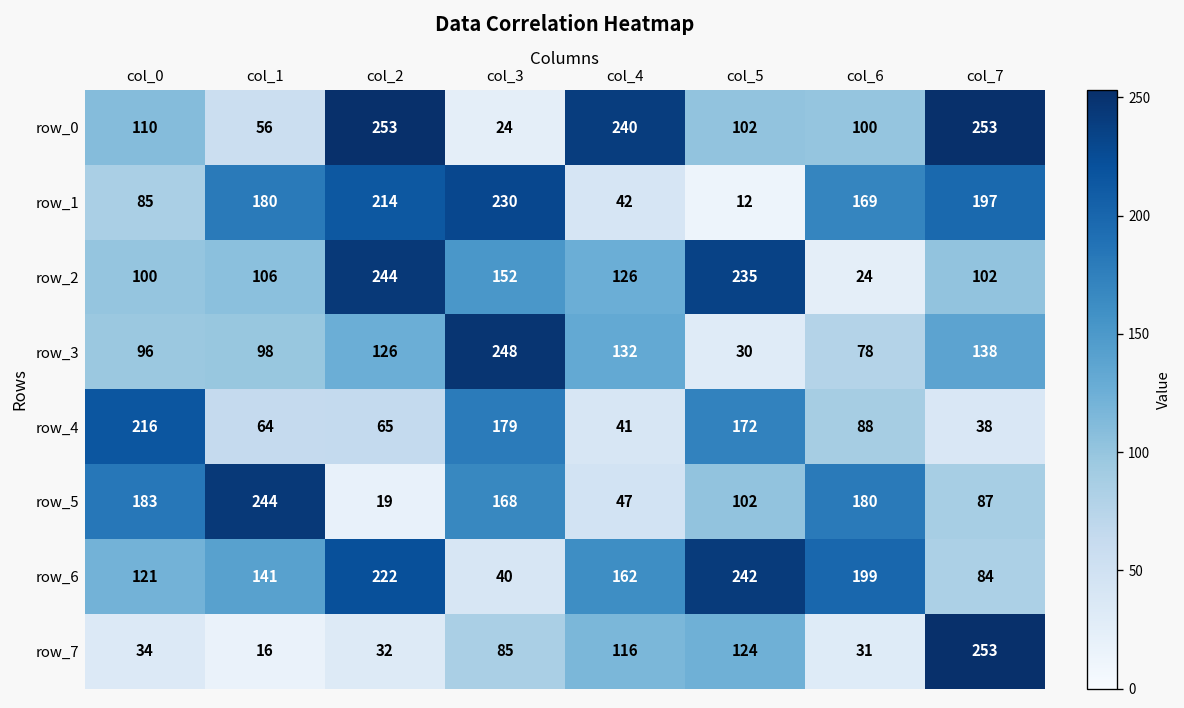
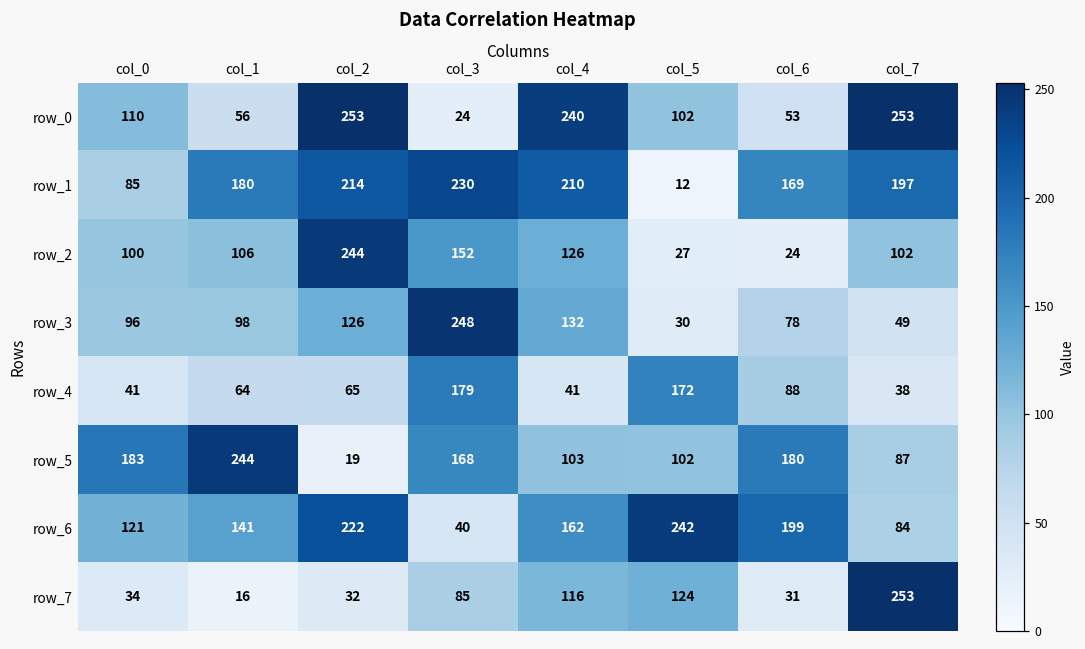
  {
    "row_0": {
      "col_0": 110,
      "col_1": 56,
      "col_2": 253,
      "col_3": 24,
      "col_4": 240,
      "col_5": 102,
-     "col_6": 100,
+     "col_6": 53,
      "col_7": 253
    },
    "row_1": {
      "col_0": 85,
      "col_1": 180,
      "col_2": 214,
      "col_3": 230,
-     "col_4": 42,
+     "col_4": 210,
      "col_5": 12,
      "col_6": 169,
      "col_7": 197
    },
    "row_2": {
      "col_0": 100,
      "col_1": 106,
      "col_2": 244,
      "col_3": 152,
      "col_4": 126,
-     "col_5": 235,
+     "col_5": 27,
      "col_6": 24,
      "col_7": 102
    },
    "row_3": {
      "col_0": 96,
      "col_1": 98,
      "col_2": 126,
      "col_3": 248,
      "col_4": 132,
      "col_5": 30,
      "col_6": 78,
-     "col_7": 138
+     "col_7": 49
    },
    "row_4": {
-     "col_0": 216,
+     "col_0": 41,
      "col_1": 64,
      "col_2": 65,
      "col_3": 179,
      "col_4": 41,
      "col_5": 172,
      "col_6": 88,
      "col_7": 38
    },
    "row_5": {
      "col_0": 183,
      "col_1": 244,
      "col_2": 19,
      "col_3": 168,
-     "col_4": 47,
+     "col_4": 103,
      "col_5": 102,
      "col_6": 180,
      "col_7": 87
    },
    "row_6": {
      "col_0": 121,
      "col_1": 141,
      "col_2": 222,
      "col_3": 40,
      "col_4": 162,
      "col_5": 242,
      "col_6": 199,
      "col_7": 84
    },
    "row_7": {
      "col_0": 34,
      "col_1": 16,
      "col_2": 32,
      "col_3": 85,
      "col_4": 116,
      "col_5": 124,
      "col_6": 31,
      "col_7": 253
    }
  }
